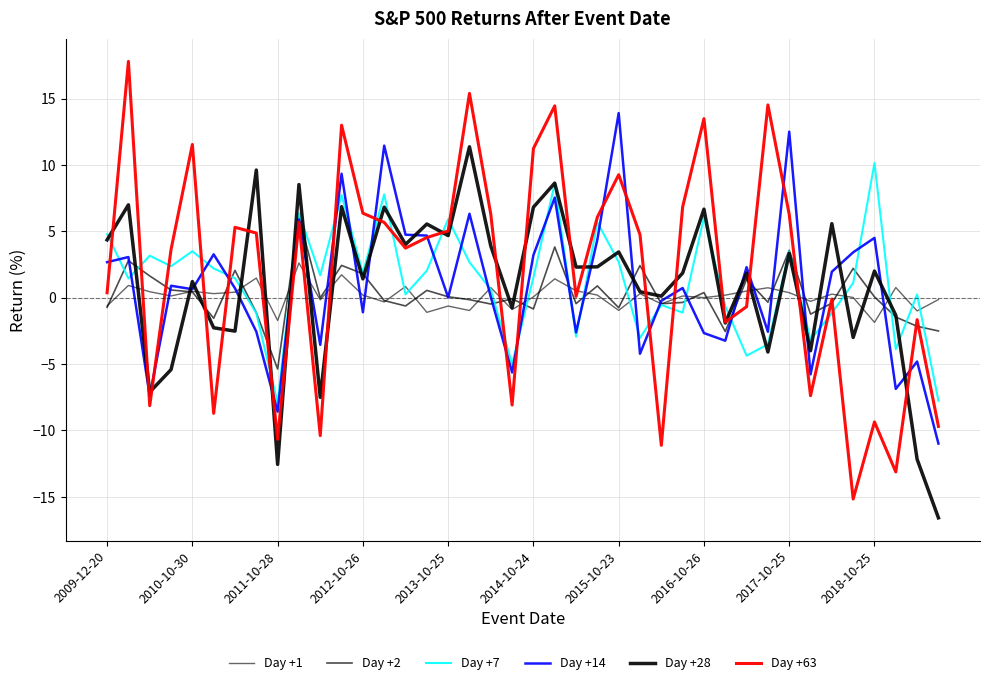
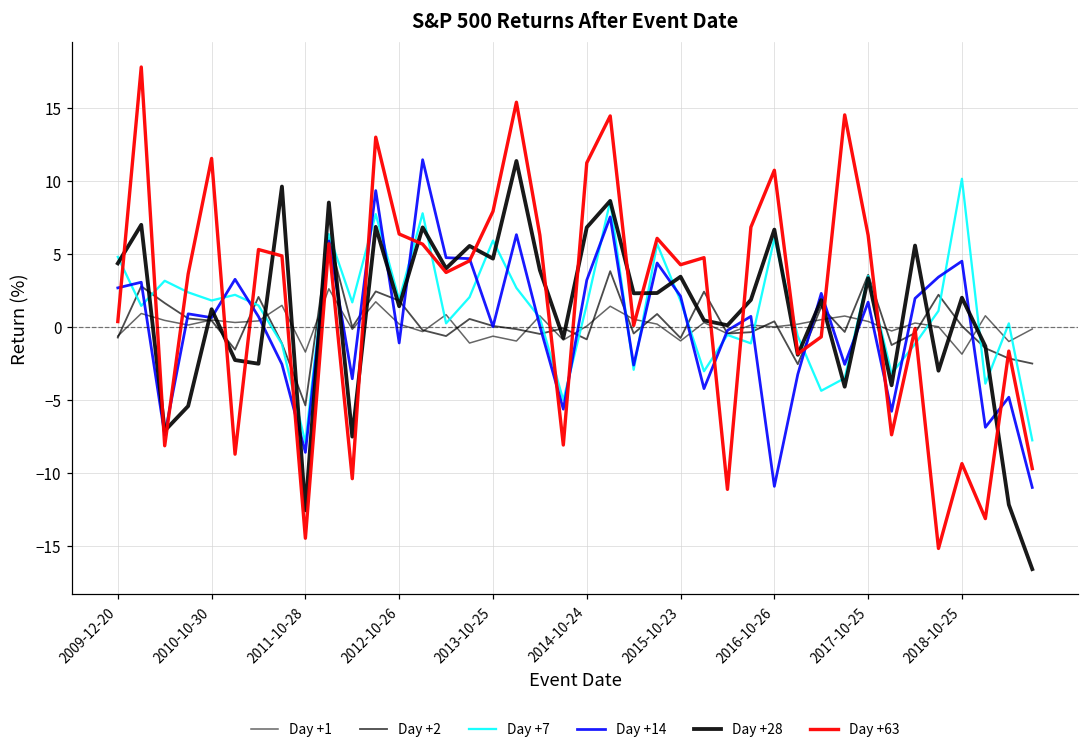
  {
    "Day +7": {
      "2009-12-20": 4.8,
-     "2010-10-30": 3.5,
+     "2010-10-30": 1.8,
      "2011-10-28": -7.9,
      "2013-10-25": 5.9,
      "2014-10-24": 1.5,
-     "2015-10-23": 2.7,
+     "2015-10-23": 1.8,
      "2016-10-26": 6.1,
      "2018-10-25": 10.1
    },
    "Day +14": {
      "2009-12-20": 2.7,
      "2011-10-28": -8.6,
      "2012-10-26": -1.1,
      "2014-10-24": 3.2,
-     "2015-10-23": 13.9,
-     "2016-10-26": -2.7,
-     "2017-10-25": 12.5,
+     "2015-10-23": 2.1,
+     "2016-10-26": -10.9,
+     "2017-10-25": 1.7,
      "2018-10-25": 4.5
    },
    "Day +63": {
      "2009-12-20": 0.4,
      "2010-10-30": 11.5,
-     "2011-10-28": -10.7,
+     "2011-10-28": -14.5,
      "2012-10-26": 6.4,
-     "2013-10-25": 5.0,
+     "2013-10-25": 7.9,
      "2014-10-24": 11.2,
-     "2015-10-23": 9.3,
-     "2016-10-26": 13.5,
+     "2015-10-23": 4.3,
+     "2016-10-26": 10.7,
      "2017-10-25": 6.3,
      "2018-10-25": -9.4
    }
  }
